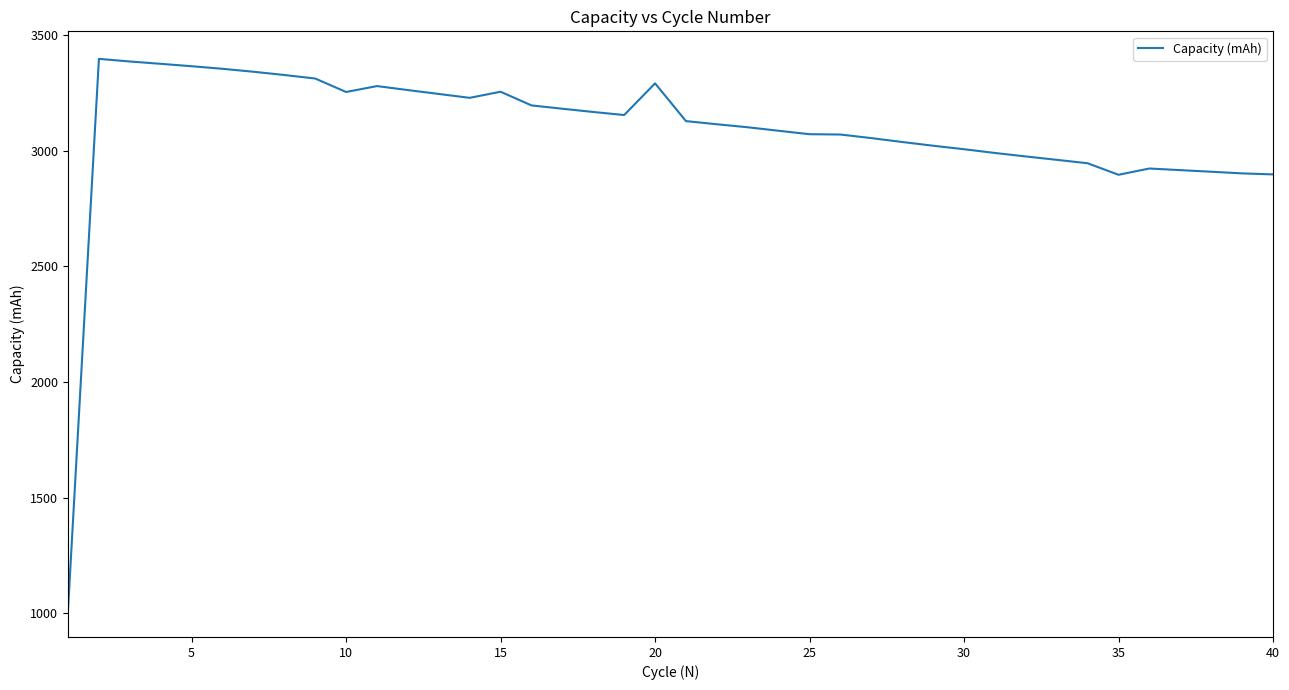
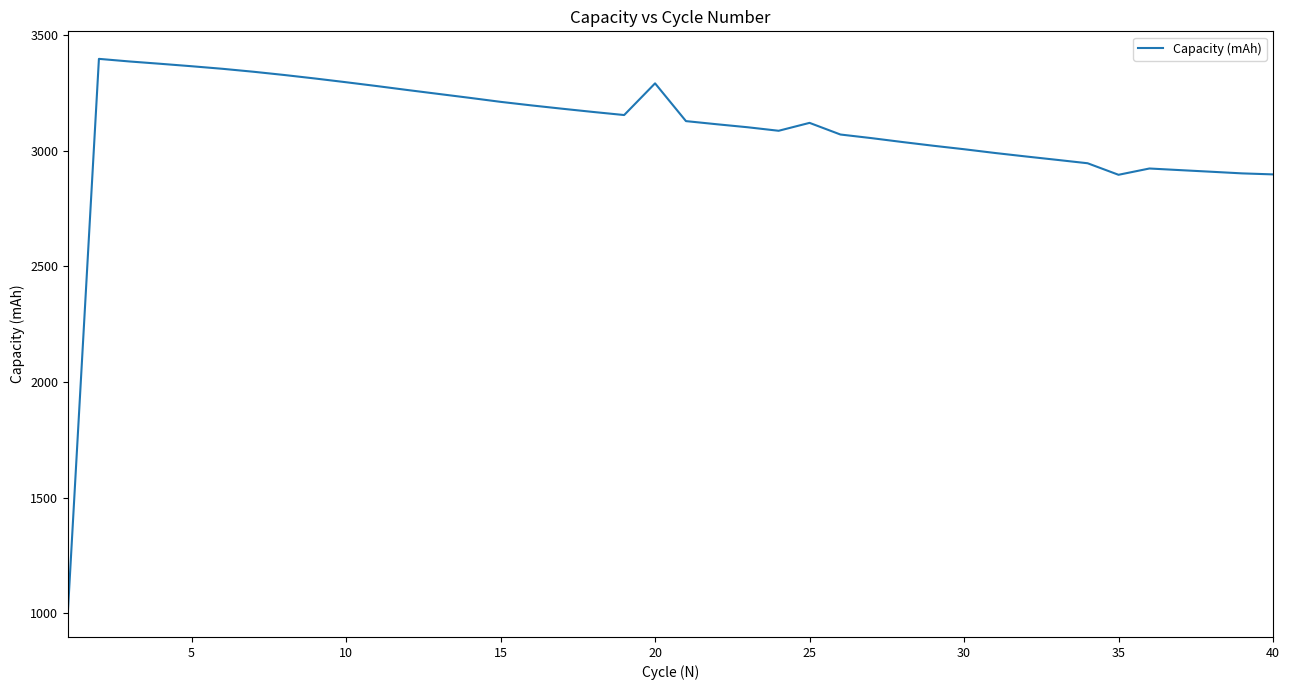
  {
    "5": 3360,
-   "10": 3250,
-   "15": 3250,
+   "10": 3300,
+   "15": 3210,
    "20": 3290,
-   "25": 3070,
+   "25": 3120,
    "30": 3010,
    "35": 2900,
    "40": 2900
  }
